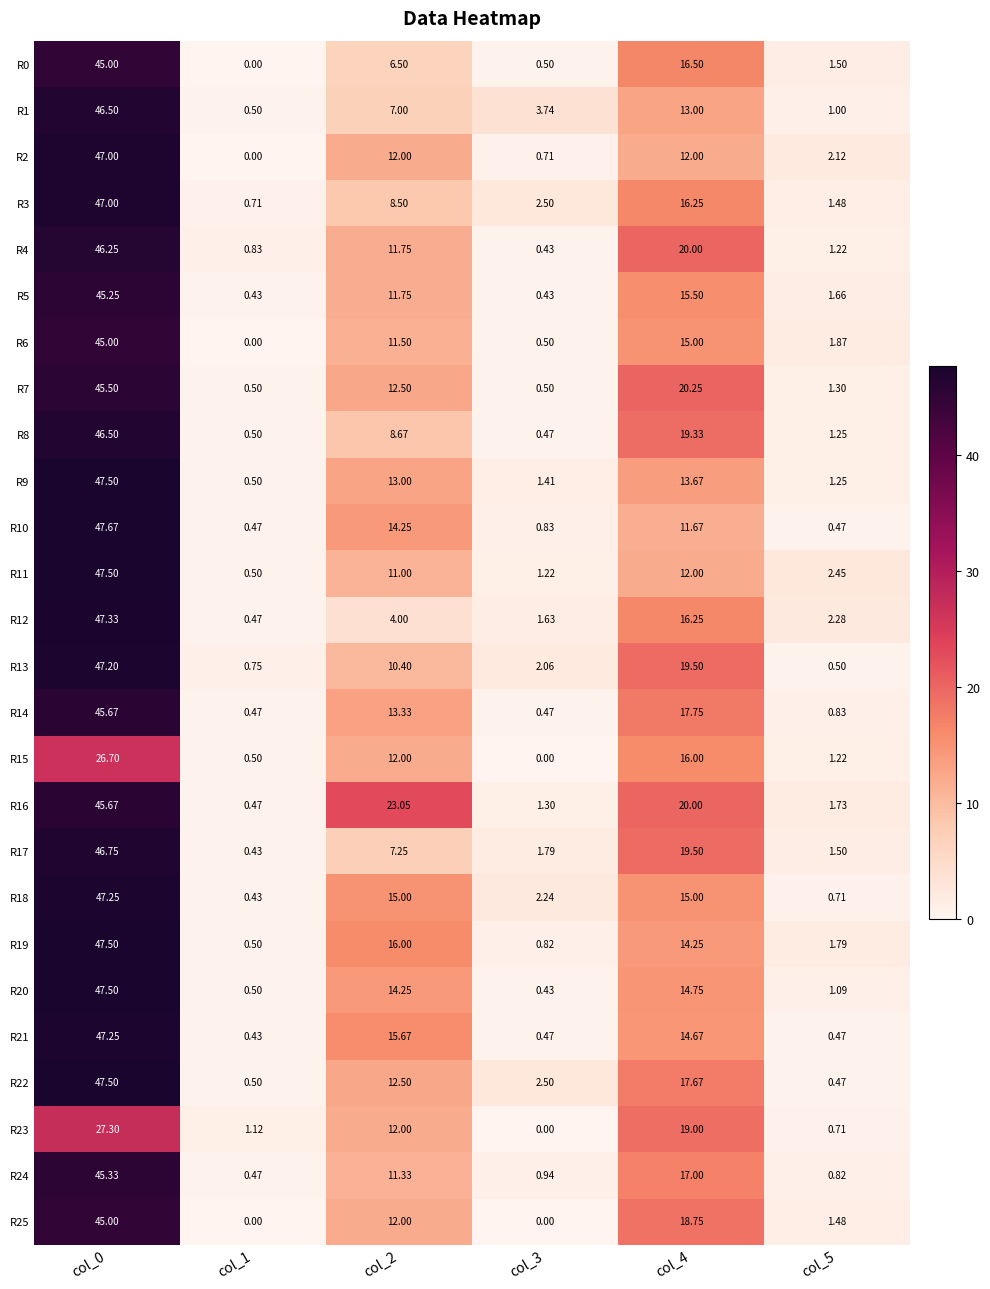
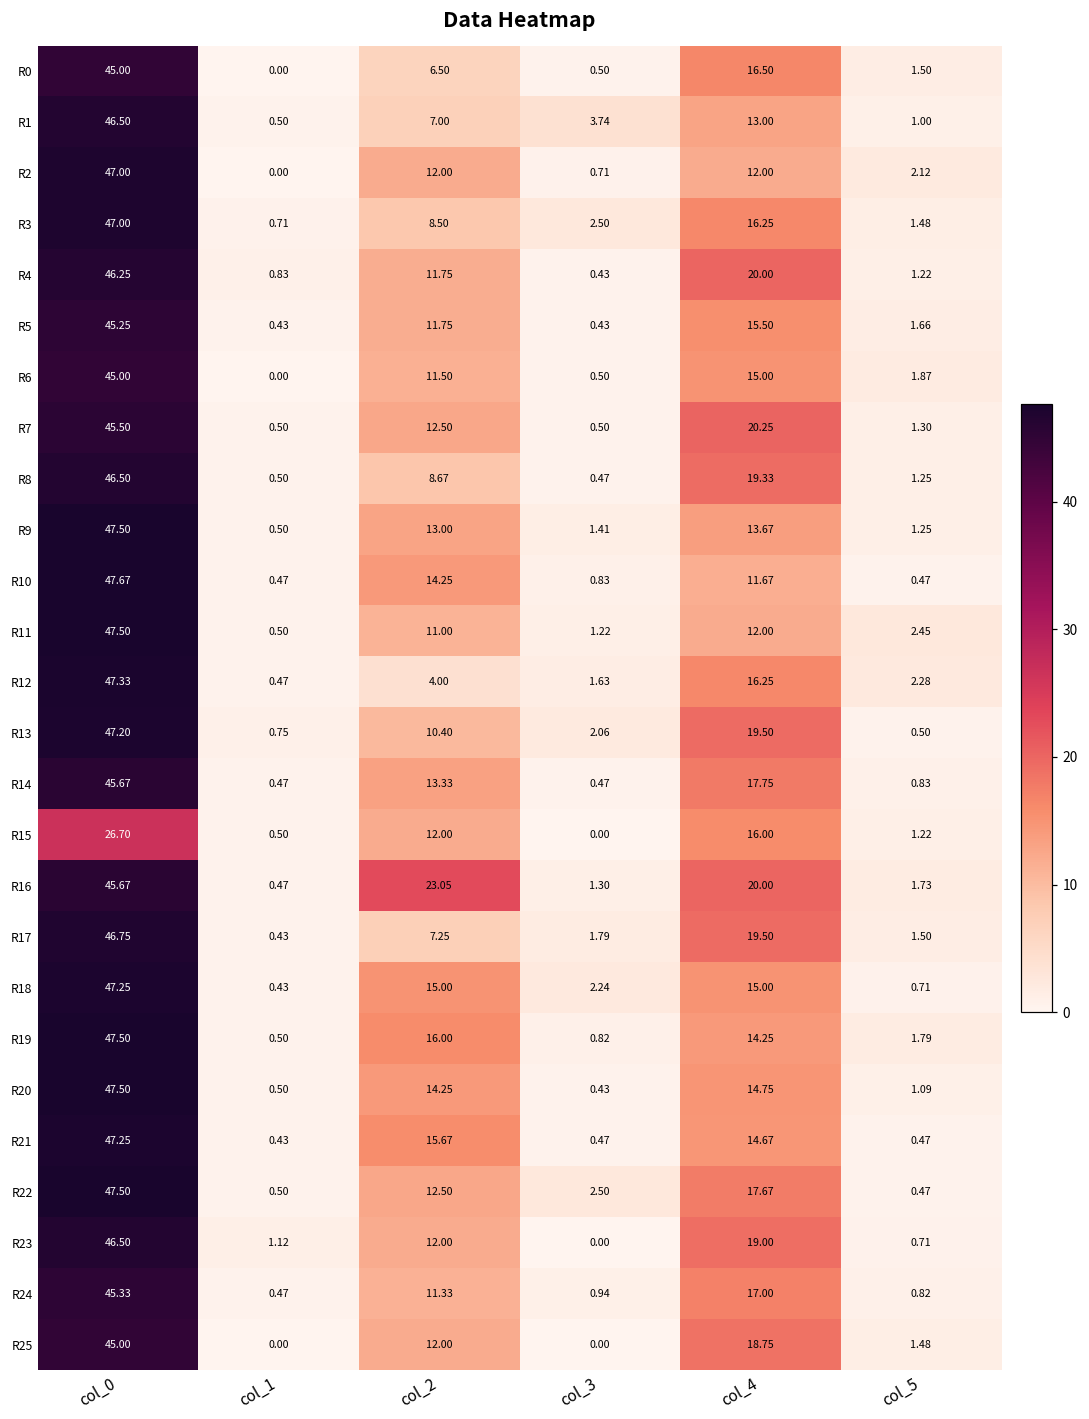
  {
    "R0": {
      "col_0": 45.00,
      "col_1": 0.00,
      "col_2": 6.50,
      "col_3": 0.50,
      "col_4": 16.50,
      "col_5": 1.50
    },
    "R1": {
      "col_0": 46.50,
      "col_1": 0.50,
      "col_2": 7.00,
      "col_3": 3.74,
      "col_4": 13.00,
      "col_5": 1.00
    },
    "R2": {
      "col_0": 47.00,
      "col_1": 0.00,
      "col_2": 12.00,
      "col_3": 0.71,
      "col_4": 12.00,
      "col_5": 2.12
    },
    "R3": {
      "col_0": 47.00,
      "col_1": 0.71,
      "col_2": 8.50,
      "col_3": 2.50,
      "col_4": 16.25,
      "col_5": 1.48
    },
    "R4": {
      "col_0": 46.25,
      "col_1": 0.83,
      "col_2": 11.75,
      "col_3": 0.43,
      "col_4": 20.00,
      "col_5": 1.22
    },
    "R5": {
      "col_0": 45.25,
      "col_1": 0.43,
      "col_2": 11.75,
      "col_3": 0.43,
      "col_4": 15.50,
      "col_5": 1.66
    },
    "R6": {
      "col_0": 45.00,
      "col_1": 0.00,
      "col_2": 11.50,
      "col_3": 0.50,
      "col_4": 15.00,
      "col_5": 1.87
    },
    "R7": {
      "col_0": 45.50,
      "col_1": 0.50,
      "col_2": 12.50,
      "col_3": 0.50,
      "col_4": 20.25,
      "col_5": 1.30
    },
    "R8": {
      "col_0": 46.50,
      "col_1": 0.50,
      "col_2": 8.67,
      "col_3": 0.47,
      "col_4": 19.33,
      "col_5": 1.25
    },
    "R9": {
      "col_0": 47.50,
      "col_1": 0.50,
      "col_2": 13.00,
      "col_3": 1.41,
      "col_4": 13.67,
      "col_5": 1.25
    },
    "R10": {
      "col_0": 47.67,
      "col_1": 0.47,
      "col_2": 14.25,
      "col_3": 0.83,
      "col_4": 11.67,
      "col_5": 0.47
    },
    "R11": {
      "col_0": 47.50,
      "col_1": 0.50,
      "col_2": 11.00,
      "col_3": 1.22,
      "col_4": 12.00,
      "col_5": 2.45
    },
    "R12": {
      "col_0": 47.33,
      "col_1": 0.47,
      "col_2": 4.00,
      "col_3": 1.63,
      "col_4": 16.25,
      "col_5": 2.28
    },
    "R13": {
      "col_0": 47.20,
      "col_1": 0.75,
      "col_2": 10.40,
      "col_3": 2.06,
      "col_4": 19.50,
      "col_5": 0.50
    },
    "R14": {
      "col_0": 45.67,
      "col_1": 0.47,
      "col_2": 13.33,
      "col_3": 0.47,
      "col_4": 17.75,
      "col_5": 0.83
    },
    "R15": {
      "col_0": 26.70,
      "col_1": 0.50,
      "col_2": 12.00,
      "col_3": 0.00,
      "col_4": 16.00,
      "col_5": 1.22
    },
    "R16": {
      "col_0": 45.67,
      "col_1": 0.47,
      "col_2": 23.05,
      "col_3": 1.30,
      "col_4": 20.00,
      "col_5": 1.73
    },
    "R17": {
      "col_0": 46.75,
      "col_1": 0.43,
      "col_2": 7.25,
      "col_3": 1.79,
      "col_4": 19.50,
      "col_5": 1.50
    },
    "R18": {
      "col_0": 47.25,
      "col_1": 0.43,
      "col_2": 15.00,
      "col_3": 2.24,
      "col_4": 15.00,
      "col_5": 0.71
    },
    "R19": {
      "col_0": 47.50,
      "col_1": 0.50,
      "col_2": 16.00,
      "col_3": 0.82,
      "col_4": 14.25,
      "col_5": 1.79
    },
    "R20": {
      "col_0": 47.50,
      "col_1": 0.50,
      "col_2": 14.25,
      "col_3": 0.43,
      "col_4": 14.75,
      "col_5": 1.09
    },
    "R21": {
      "col_0": 47.25,
      "col_1": 0.43,
      "col_2": 15.67,
      "col_3": 0.47,
      "col_4": 14.67,
      "col_5": 0.47
    },
    "R22": {
      "col_0": 47.50,
      "col_1": 0.50,
      "col_2": 12.50,
      "col_3": 2.50,
      "col_4": 17.67,
      "col_5": 0.47
    },
    "R23": {
-     "col_0": 27.30,
+     "col_0": 46.50,
      "col_1": 1.12,
      "col_2": 12.00,
      "col_3": 0.00,
      "col_4": 19.00,
      "col_5": 0.71
    },
    "R24": {
      "col_0": 45.33,
      "col_1": 0.47,
      "col_2": 11.33,
      "col_3": 0.94,
      "col_4": 17.00,
      "col_5": 0.82
    },
    "R25": {
      "col_0": 45.00,
      "col_1": 0.00,
      "col_2": 12.00,
      "col_3": 0.00,
      "col_4": 18.75,
      "col_5": 1.48
    }
  }
